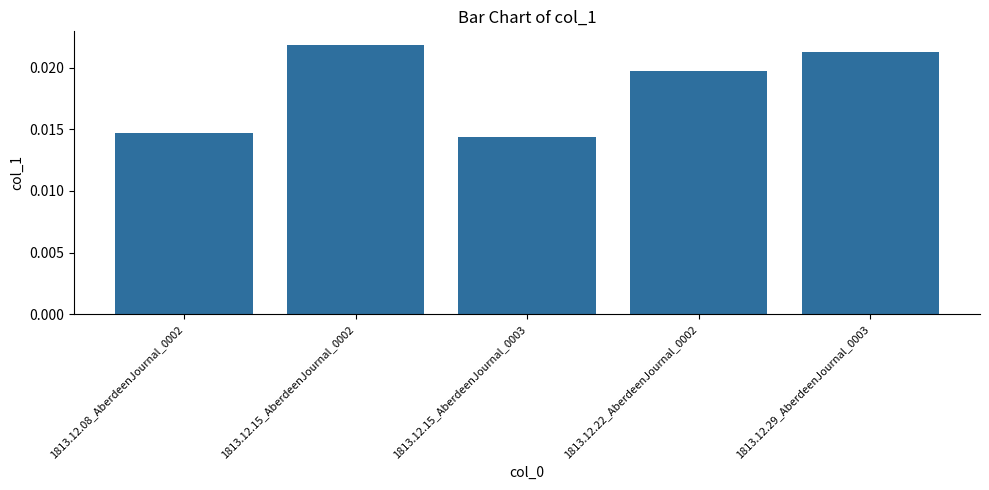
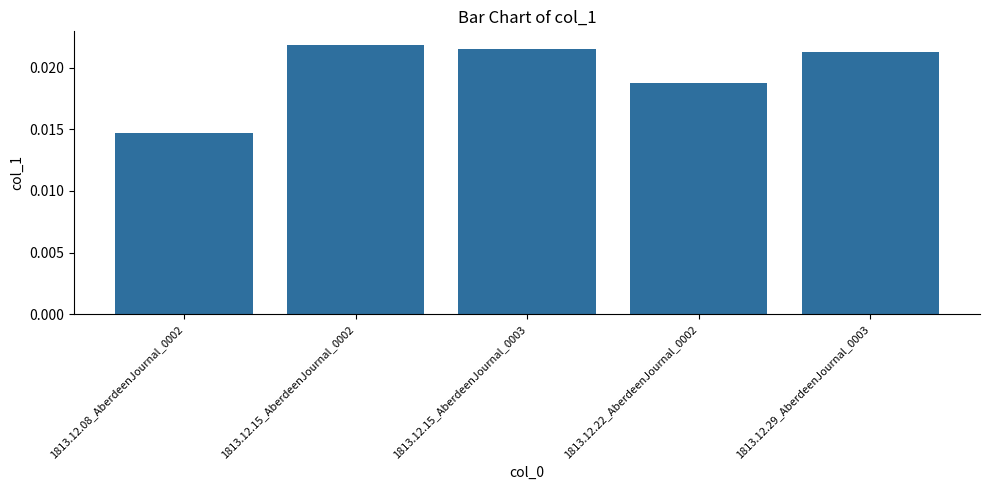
  {
    "1813.12.08_AberdeenJournal_0002": 0.0147,
    "1813.12.15_AberdeenJournal_0002": 0.0218,
-   "1813.12.15_AberdeenJournal_0003": 0.0144,
-   "1813.12.22_AberdeenJournal_0002": 0.0197,
+   "1813.12.15_AberdeenJournal_0003": 0.0215,
+   "1813.12.22_AberdeenJournal_0002": 0.0187,
    "1813.12.29_AberdeenJournal_0003": 0.0212
  }
